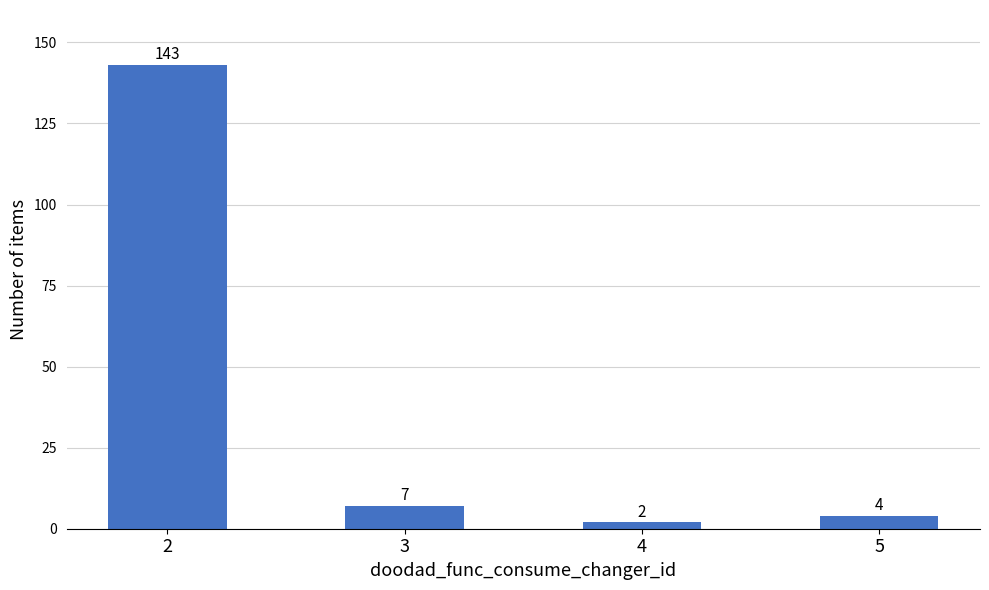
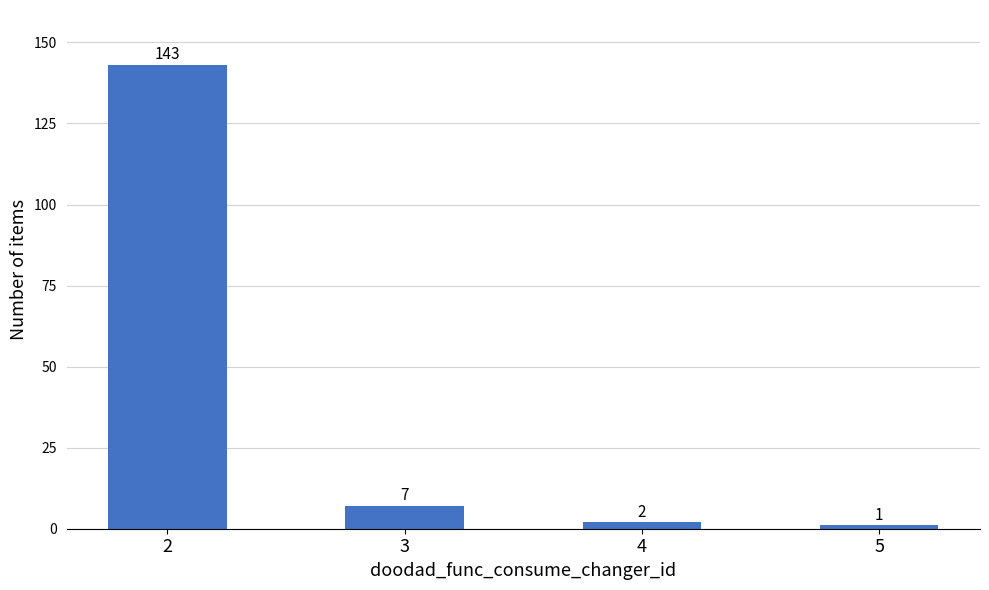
  {
    "2": 143,
    "3": 7,
    "4": 2,
-   "5": 4
+   "5": 1
  }
